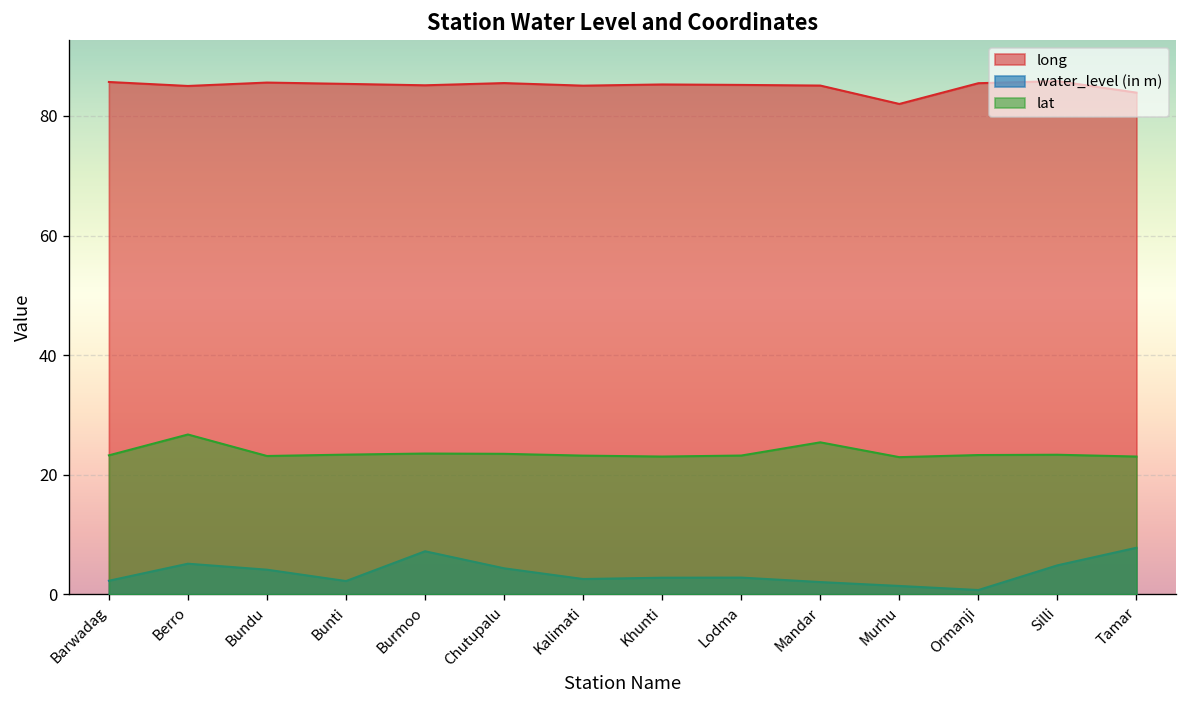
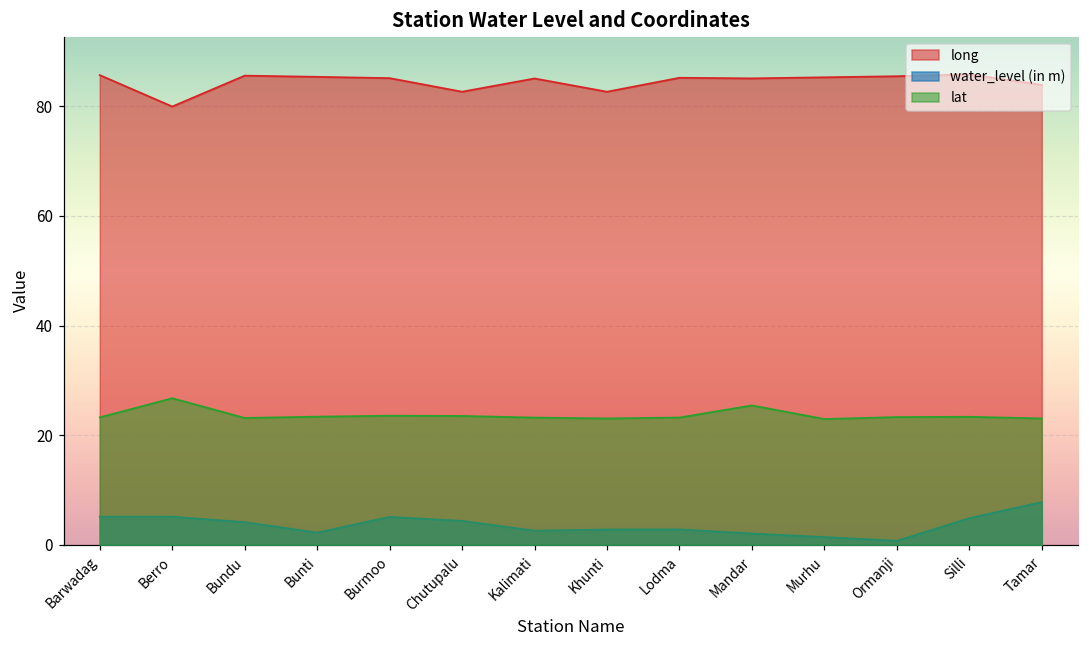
  {
    "long": {
      "Barwadag": 86,
-     "Berro": 85,
+     "Berro": 80,
      "Bundu": 86,
      "Bunti": 85,
      "Burmoo": 85,
-     "Chutupalu": 86,
+     "Chutupalu": 83,
      "Kalimati": 85,
-     "Khunti": 85,
+     "Khunti": 83,
      "Lodma": 85,
      "Mandar": 85,
-     "Murhu": 82,
+     "Murhu": 85,
      "Ormanji": 85
    },
    "water_level (in m)": {
-     "Barwadag": 2,
+     "Barwadag": 5,
      "Berro": 5,
      "Bundu": 4,
      "Bunti": 2,
-     "Burmoo": 7,
+     "Burmoo": 5,
      "Chutupalu": 4,
      "Kalimati": 3,
      "Khunti": 3,
      "Lodma": 3,
      "Mandar": 2,
      "Murhu": 1,
      "Ormanji": 1,
      "Silli": 5,
      "Tamar": 8
    },
    "lat": {
      "Barwadag": 23,
      "Berro": 27,
      "Bundu": 23,
      "Bunti": 23,
      "Burmoo": 24,
      "Chutupalu": 24,
      "Kalimati": 23,
      "Khunti": 23,
      "Lodma": 23,
      "Mandar": 25,
      "Murhu": 23,
      "Ormanji": 23,
      "Silli": 23,
      "Tamar": 23
    }
  }
